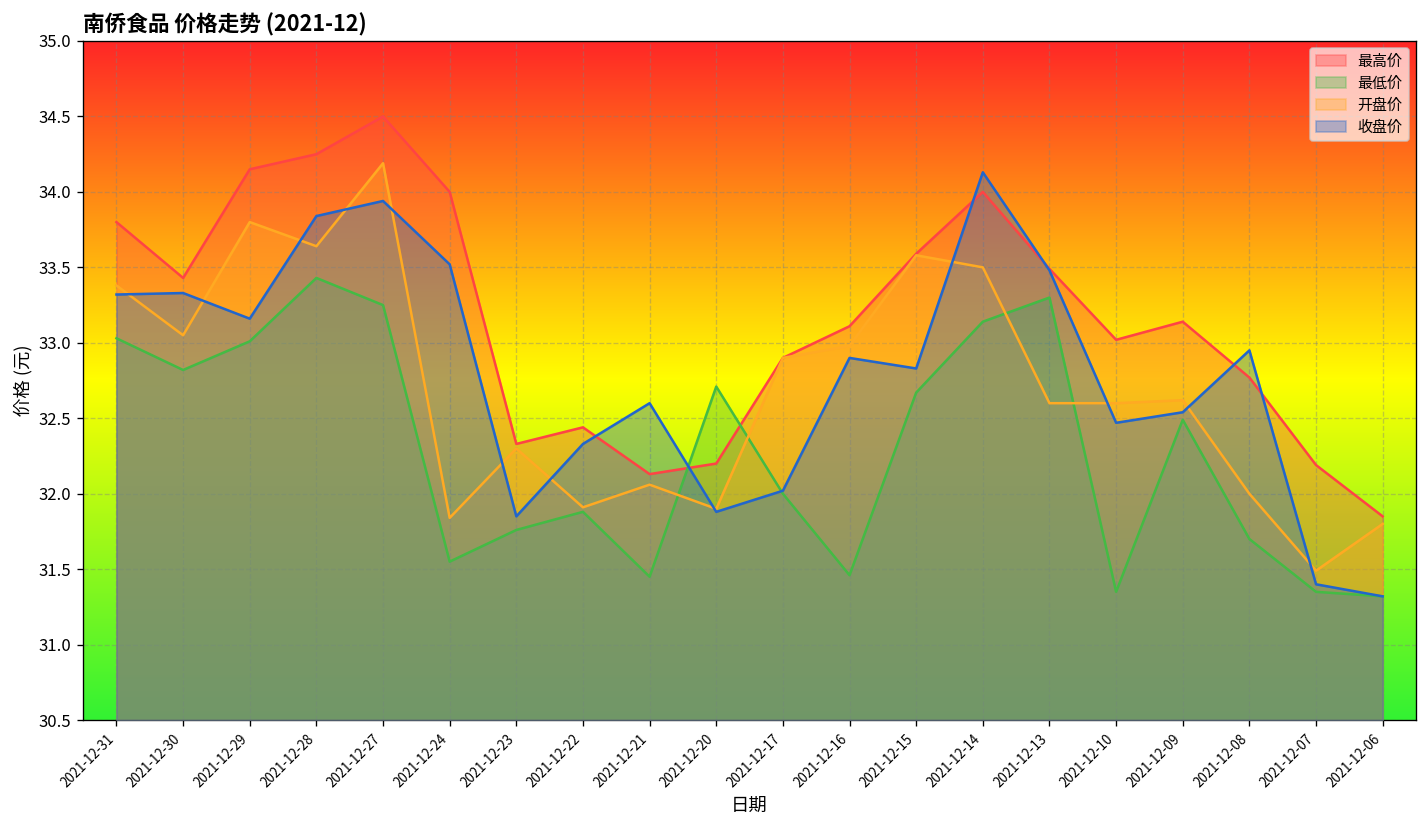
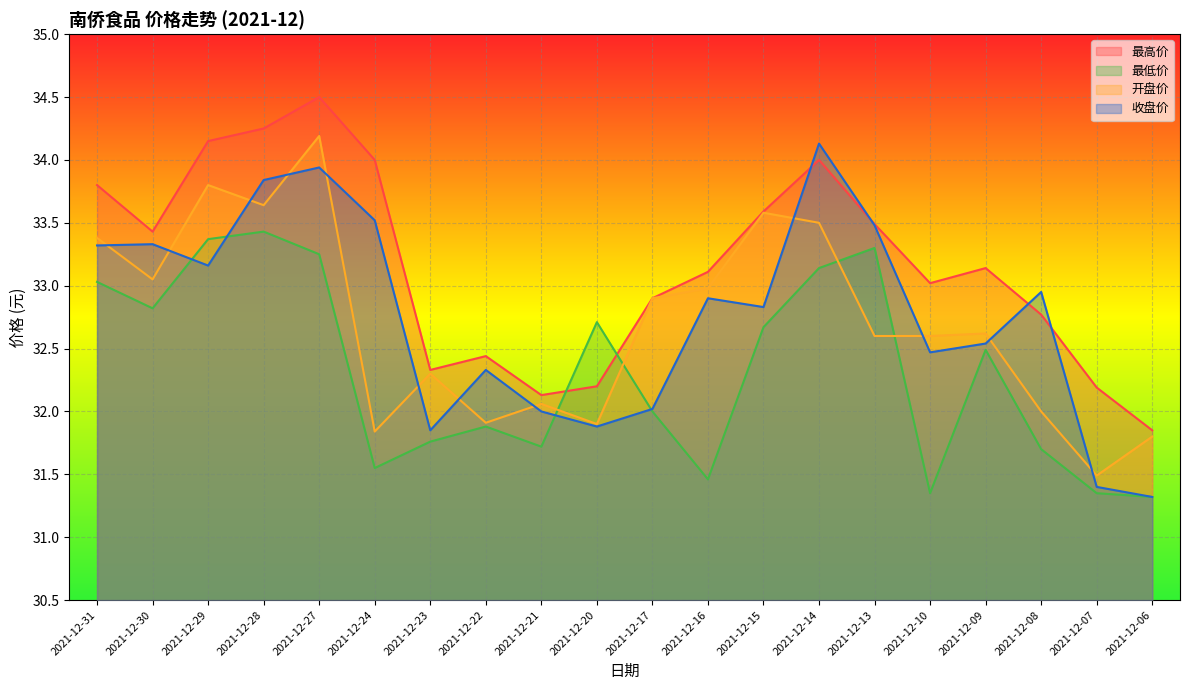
  {
    "最低价": {
      "2021-12-31": 33.03,
      "2021-12-30": 32.82,
-     "2021-12-29": 33.01,
+     "2021-12-29": 33.37,
      "2021-12-28": 33.43,
      "2021-12-27": 33.25,
      "2021-12-24": 31.55,
      "2021-12-23": 31.76,
      "2021-12-22": 31.88,
-     "2021-12-21": 31.45,
+     "2021-12-21": 31.72,
      "2021-12-20": 32.71,
      "2021-12-16": 31.46,
      "2021-12-15": 32.67,
      "2021-12-14": 33.14,
      "2021-12-13": 33.30,
      "2021-12-10": 31.35,
      "2021-12-09": 32.49,
      "2021-12-08": 31.70,
      "2021-12-07": 31.35
    },
    "收盘价": {
      "2021-12-31": 33.32,
      "2021-12-30": 33.33,
      "2021-12-29": 33.16,
      "2021-12-28": 33.84,
      "2021-12-27": 33.94,
      "2021-12-24": 33.52,
      "2021-12-23": 31.85,
      "2021-12-22": 32.33,
-     "2021-12-21": 32.6,
+     "2021-12-21": 32.0,
      "2021-12-16": 32.9,
      "2021-12-15": 32.83,
      "2021-12-14": 34.13,
      "2021-12-10": 32.47,
      "2021-12-09": 32.54,
      "2021-12-08": 32.95,
      "2021-12-07": 31.4
    }
  }
